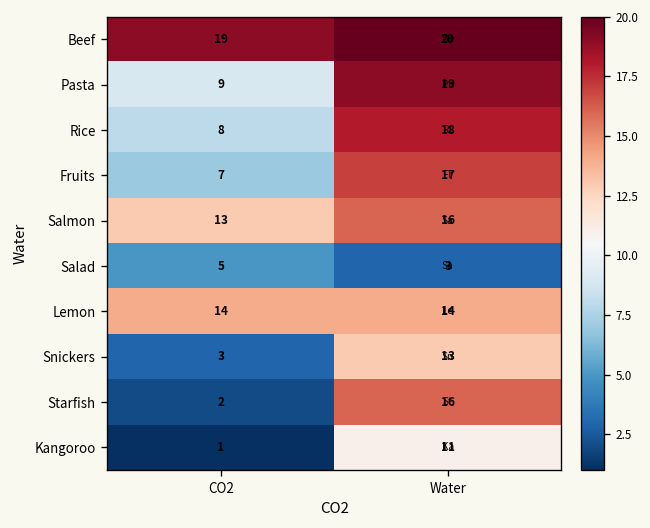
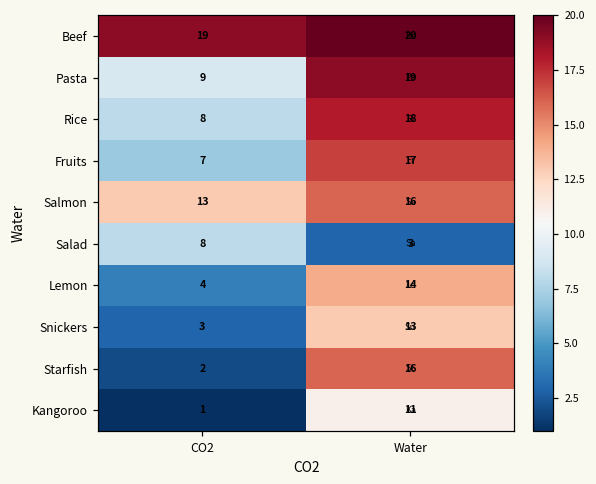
  {
    "Beef": {
      "CO2": 19
    },
    "Pasta": {
      "CO2": 9
    },
    "Rice": {
      "CO2": 8
    },
    "Fruits": {
      "CO2": 7
    },
    "Salmon": {
      "CO2": 13
    },
    "Salad": {
-     "CO2": 5
+     "CO2": 8
    },
    "Lemon": {
-     "CO2": 14
+     "CO2": 4
    },
    "Snickers": {
      "CO2": 3
    },
    "Starfish": {
      "CO2": 2
    },
    "Kangoroo": {
      "CO2": 1
    }
  }
